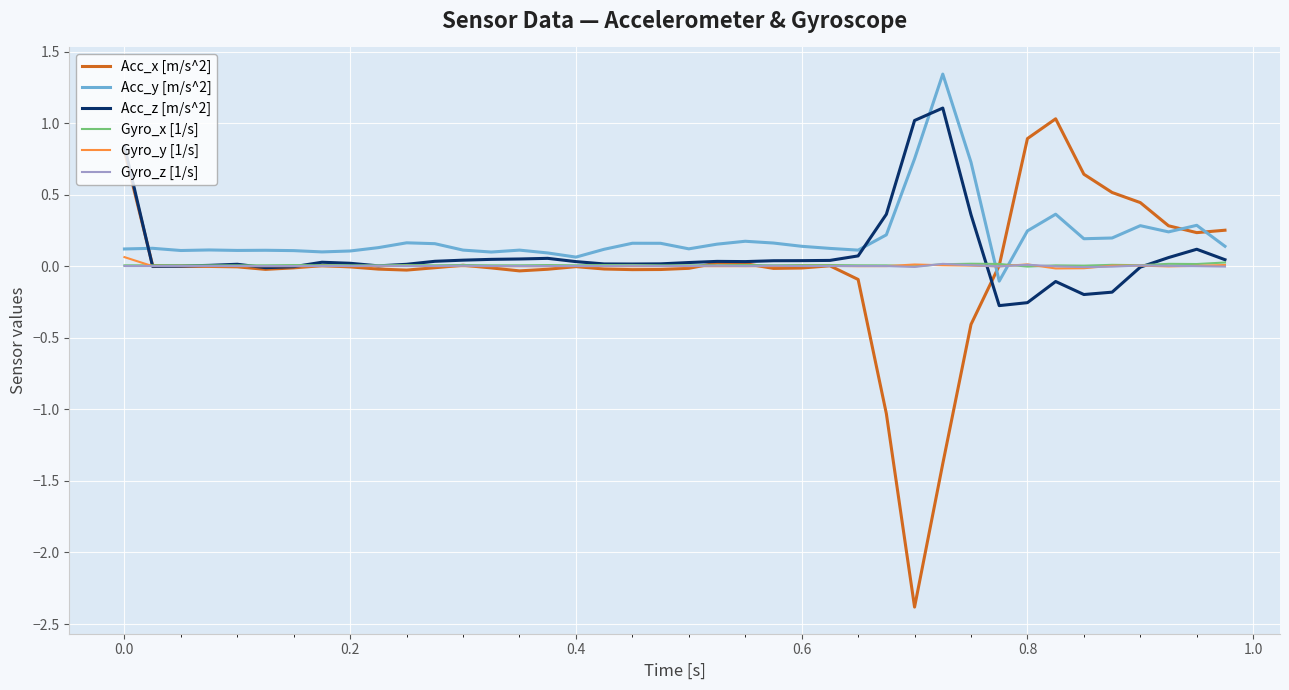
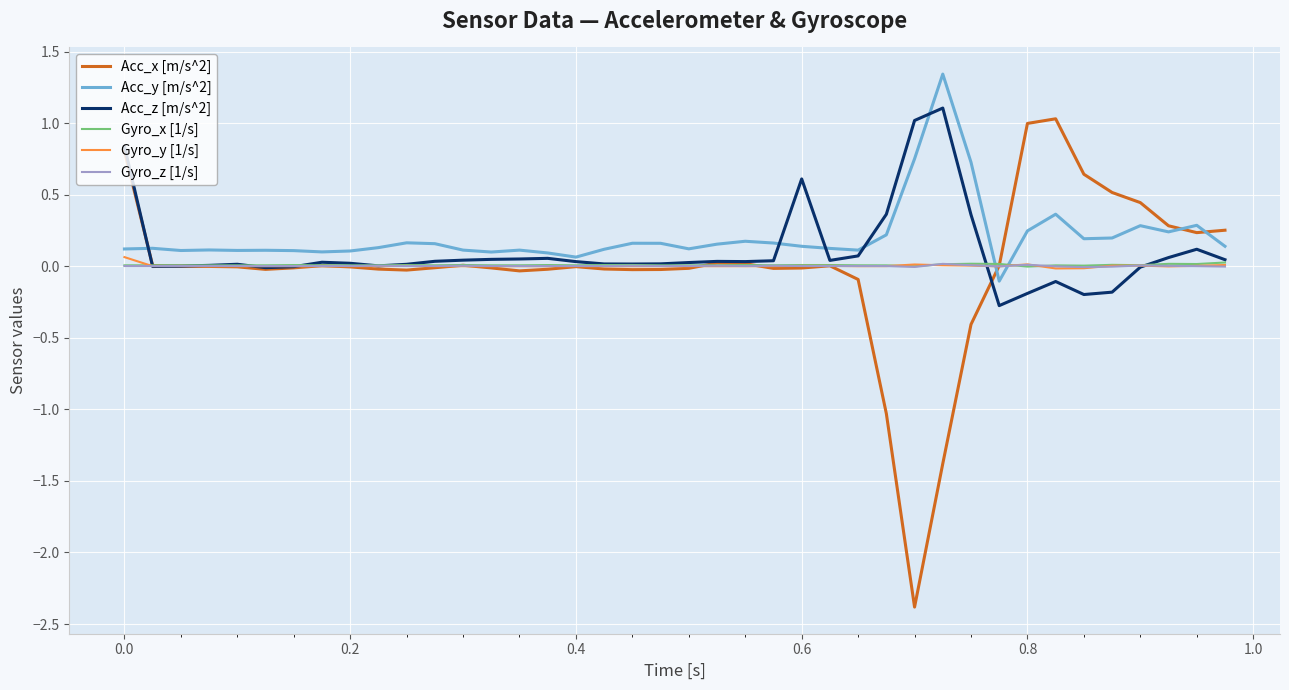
  {
    "Acc_x [m/s^2]": {
-     "0.8": 0.89
+     "0.8": 1.00
    },
    "Acc_z [m/s^2]": {
      "0.4": 0.03,
-     "0.6": 0.04,
-     "0.8": -0.25
+     "0.6": 0.61,
+     "0.8": -0.19
    },
    "Gyro_y [1/s]": {
      "0.0": 0.06
    }
  }
